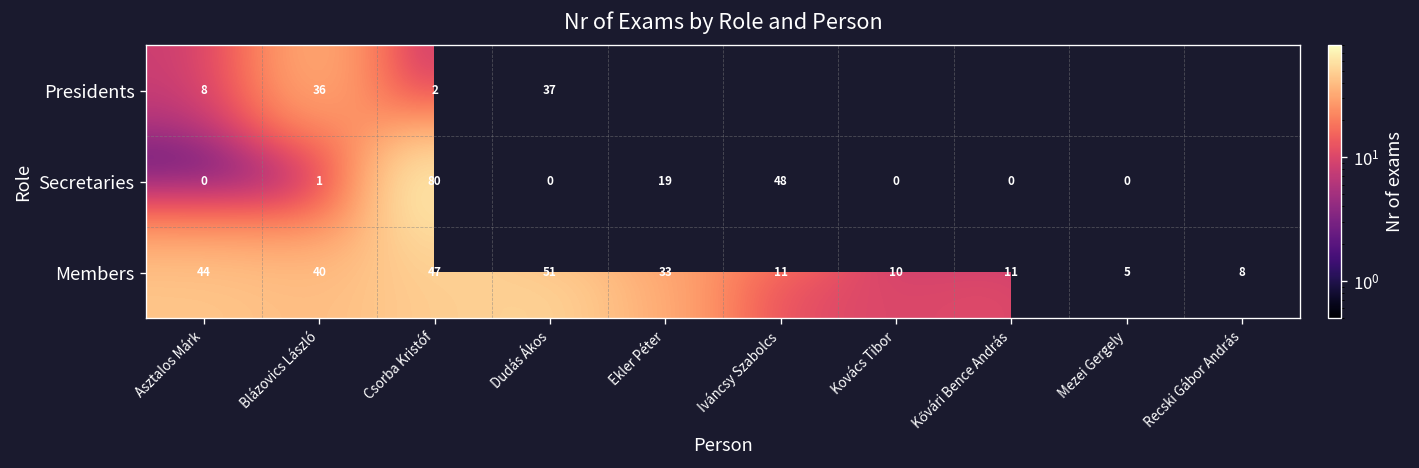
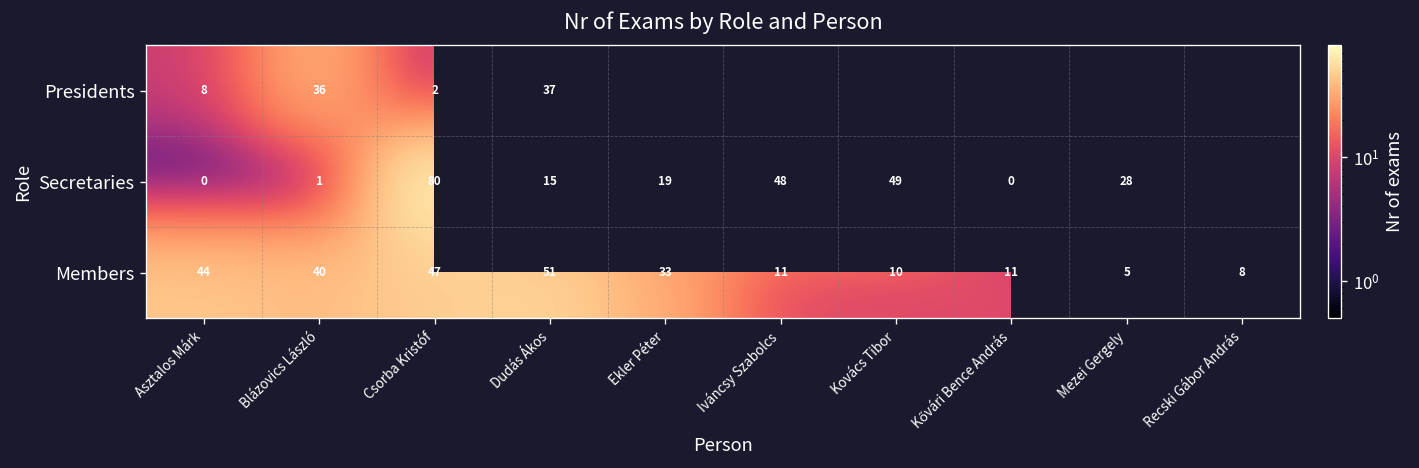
  {
    "Presidents": {
      "Asztalos Márk": 8,
      "Blázovics László": 36,
      "Csorba Kristóf": 2,
      "Dudás Ákos": 37
    },
    "Secretaries": {
      "Asztalos Márk": 0,
      "Blázovics László": 1,
      "Csorba Kristóf": 80,
-     "Dudás Ákos": 0,
+     "Dudás Ákos": 15,
      "Ekler Péter": 19,
      "Iváncsy Szabolcs": 48,
-     "Kovács Tibor": 0,
+     "Kovács Tibor": 49,
      "Kővári Bence András": 0,
-     "Mezei Gergely": 0
+     "Mezei Gergely": 28
    },
    "Members": {
      "Asztalos Márk": 44,
      "Blázovics László": 40,
      "Csorba Kristóf": 47,
      "Dudás Ákos": 51,
      "Ekler Péter": 33,
      "Iváncsy Szabolcs": 11,
      "Kovács Tibor": 10,
      "Kővári Bence András": 11,
      "Mezei Gergely": 5,
      "Recski Gábor András": 8
    }
  }
